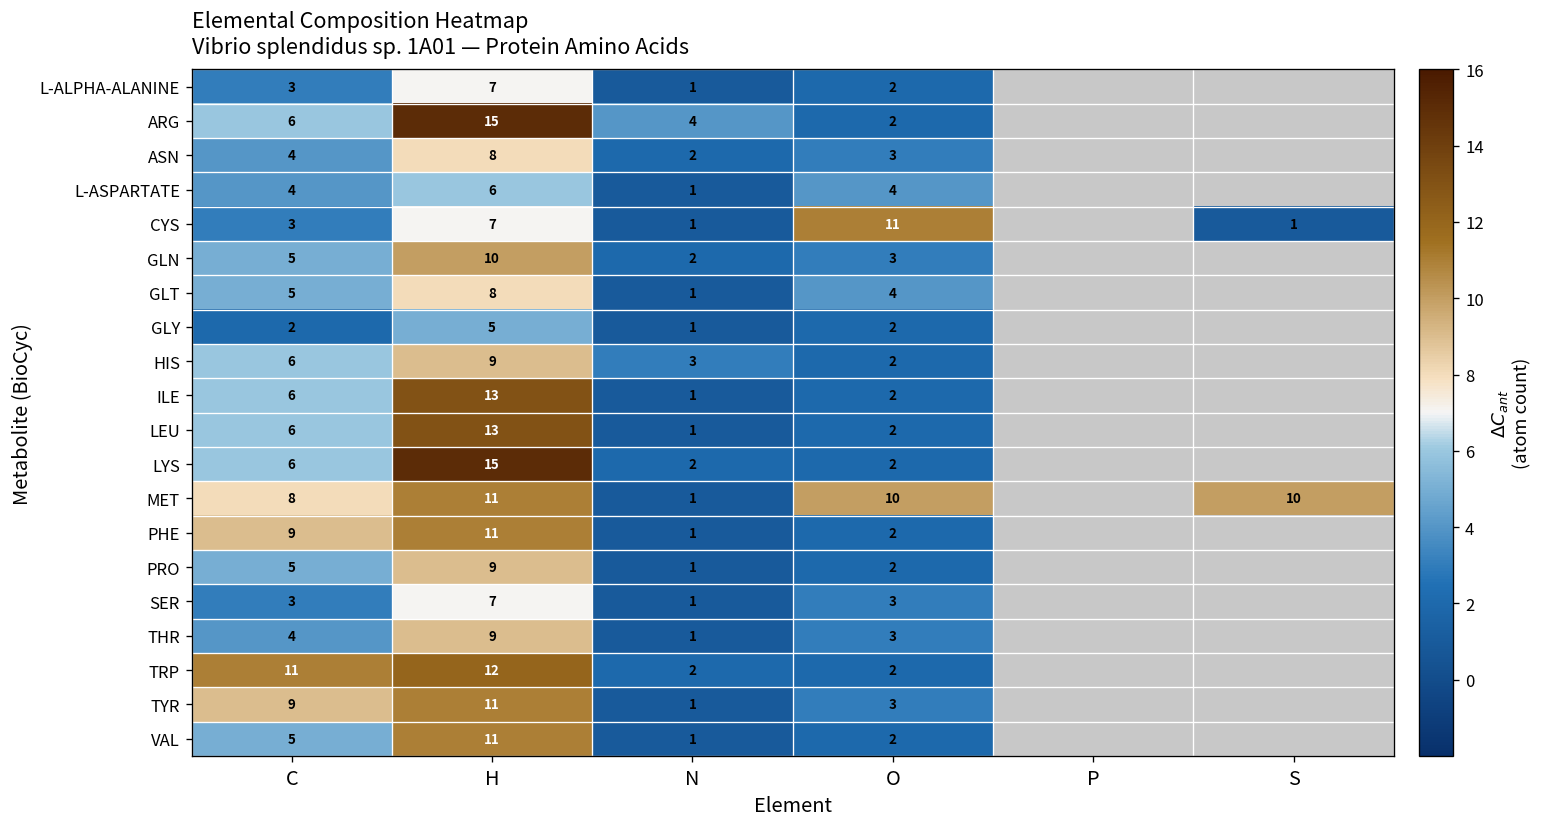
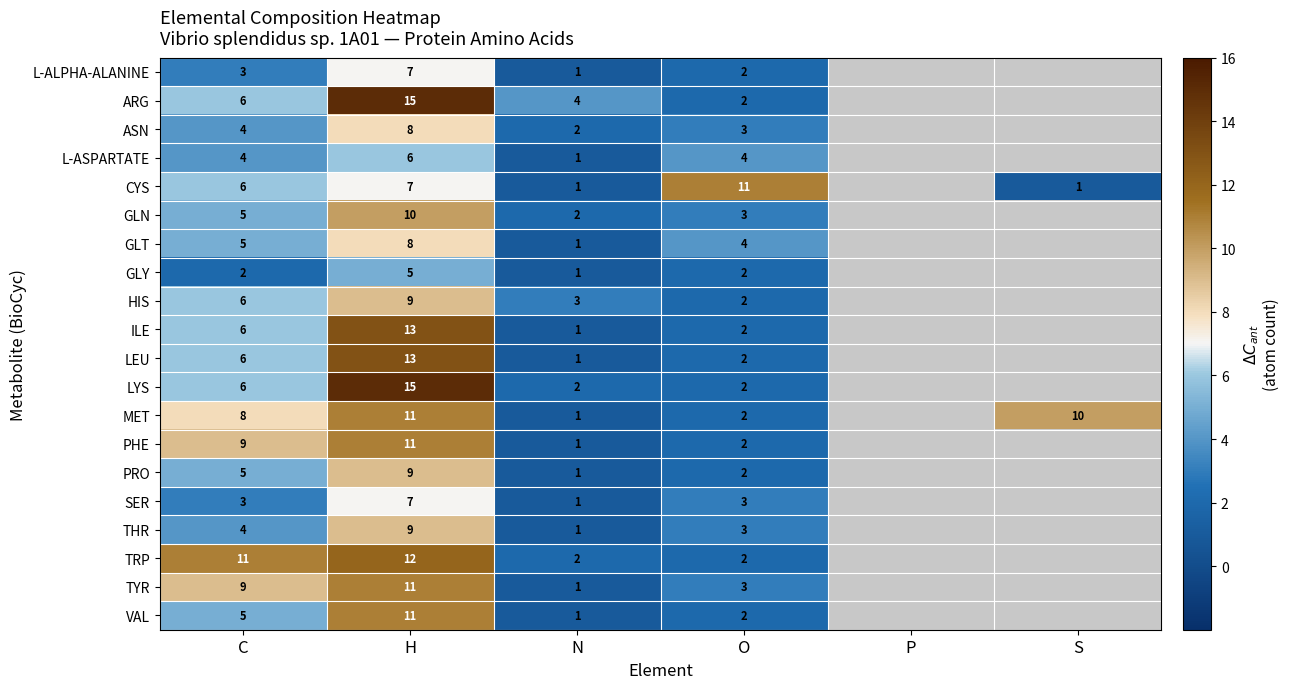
  {
    "L-ALPHA-ALANINE": {
      "C": 3,
      "H": 7,
      "N": 1,
      "O": 2
    },
    "ARG": {
      "C": 6,
      "H": 15,
      "N": 4,
      "O": 2
    },
    "ASN": {
      "C": 4,
      "H": 8,
      "N": 2,
      "O": 3
    },
    "L-ASPARTATE": {
      "C": 4,
      "H": 6,
      "N": 1,
      "O": 4
    },
    "CYS": {
-     "C": 3,
+     "C": 6,
      "H": 7,
      "N": 1,
      "O": 11,
      "S": 1
    },
    "GLN": {
      "C": 5,
      "H": 10,
      "N": 2,
      "O": 3
    },
    "GLT": {
      "C": 5,
      "H": 8,
      "N": 1,
      "O": 4
    },
    "GLY": {
      "C": 2,
      "H": 5,
      "N": 1,
      "O": 2
    },
    "HIS": {
      "C": 6,
      "H": 9,
      "N": 3,
      "O": 2
    },
    "ILE": {
      "C": 6,
      "H": 13,
      "N": 1,
      "O": 2
    },
    "LEU": {
      "C": 6,
      "H": 13,
      "N": 1,
      "O": 2
    },
    "LYS": {
      "C": 6,
      "H": 15,
      "N": 2,
      "O": 2
    },
    "MET": {
      "C": 8,
      "H": 11,
      "N": 1,
-     "O": 10,
+     "O": 2,
      "S": 10
    },
    "PHE": {
      "C": 9,
      "H": 11,
      "N": 1,
      "O": 2
    },
    "PRO": {
      "C": 5,
      "H": 9,
      "N": 1,
      "O": 2
    },
    "SER": {
      "C": 3,
      "H": 7,
      "N": 1,
      "O": 3
    },
    "THR": {
      "C": 4,
      "H": 9,
      "N": 1,
      "O": 3
    },
    "TRP": {
      "C": 11,
      "H": 12,
      "N": 2,
      "O": 2
    },
    "TYR": {
      "C": 9,
      "H": 11,
      "N": 1,
      "O": 3
    },
    "VAL": {
      "C": 5,
      "H": 11,
      "N": 1,
      "O": 2
    }
  }
